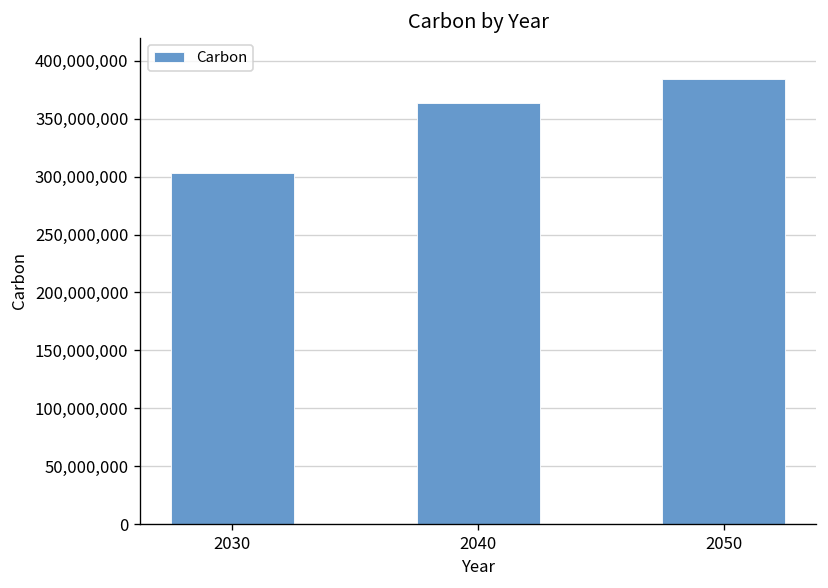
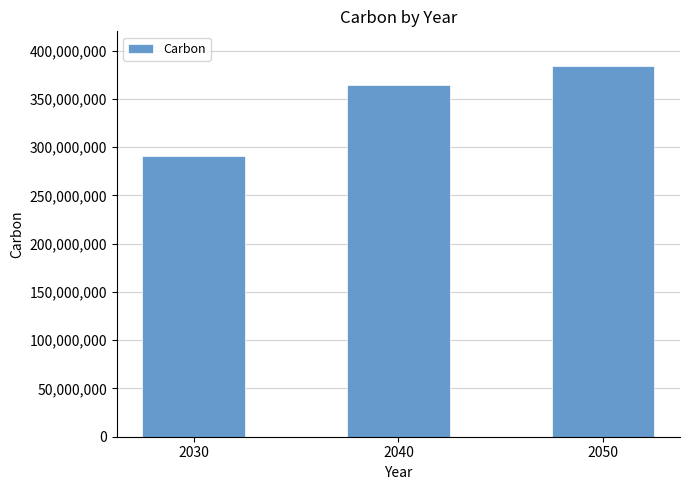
  {
-   "2030": "300,000,000",
+   "2030": "290,000,000",
    "2040": "360,000,000",
    "2050": "380,000,000"
  }
